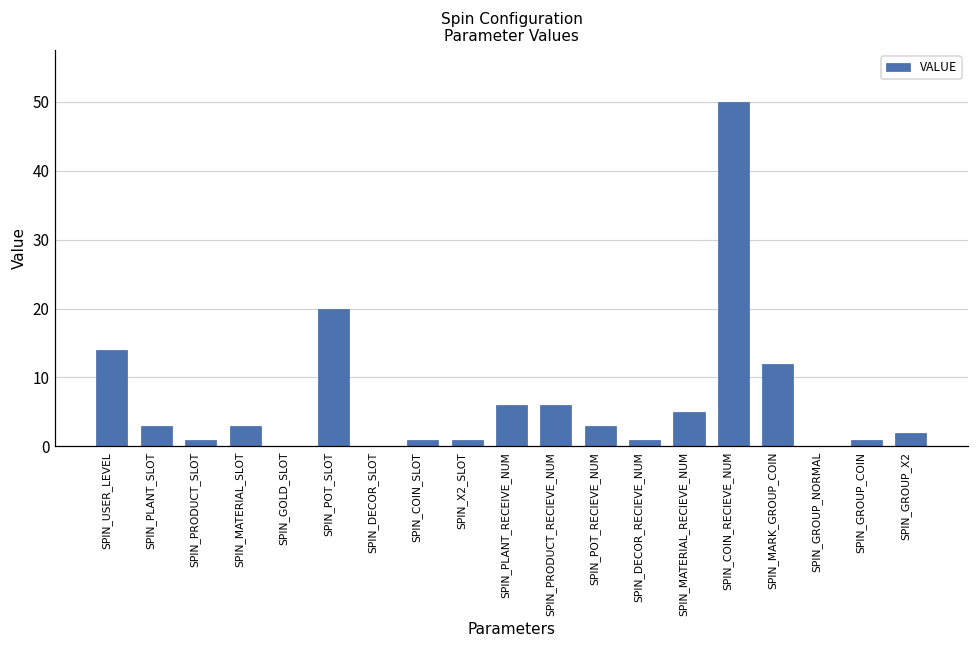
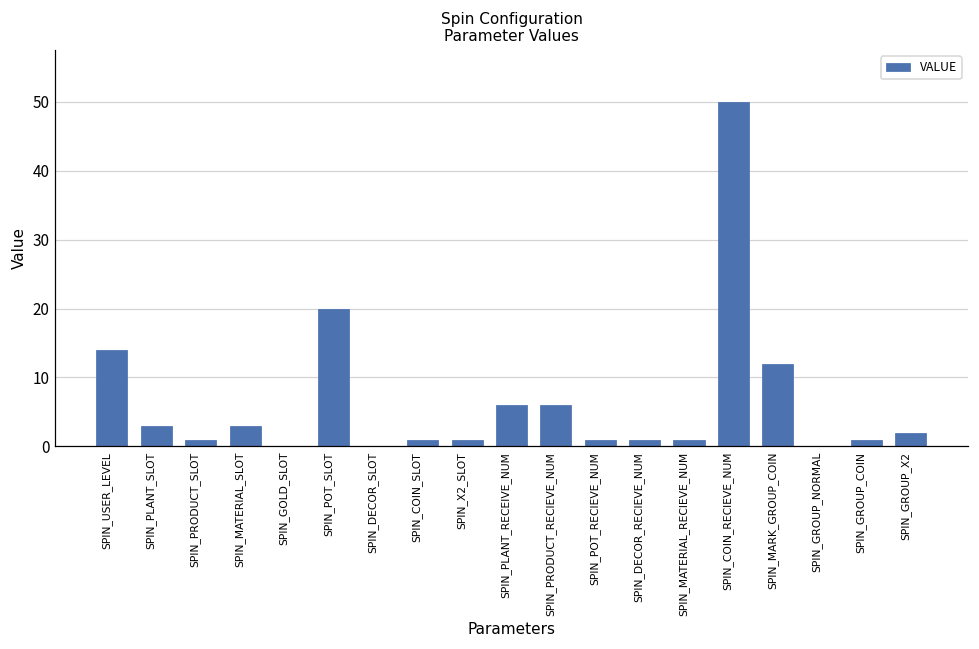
  {
    "SPIN_USER_LEVEL": 14,
    "SPIN_PLANT_SLOT": 3,
    "SPIN_PRODUCT_SLOT": 1,
    "SPIN_MATERIAL_SLOT": 3,
    "SPIN_GOLD_SLOT": 0,
    "SPIN_POT_SLOT": 20,
    "SPIN_DECOR_SLOT": 0,
    "SPIN_COIN_SLOT": 1,
    "SPIN_X2_SLOT": 1,
    "SPIN_PLANT_RECEIVE_NUM": 6,
    "SPIN_PRODUCT_RECIEVE_NUM": 6,
-   "SPIN_POT_RECIEVE_NUM": 3,
+   "SPIN_POT_RECIEVE_NUM": 1,
    "SPIN_DECOR_RECIEVE_NUM": 1,
-   "SPIN_MATERIAL_RECIEVE_NUM": 5,
+   "SPIN_MATERIAL_RECIEVE_NUM": 1,
    "SPIN_COIN_RECIEVE_NUM": 50,
    "SPIN_MARK_GROUP_COIN": 12,
    "SPIN_GROUP_NORMAL": 0,
    "SPIN_GROUP_COIN": 1,
    "SPIN_GROUP_X2": 2
  }
